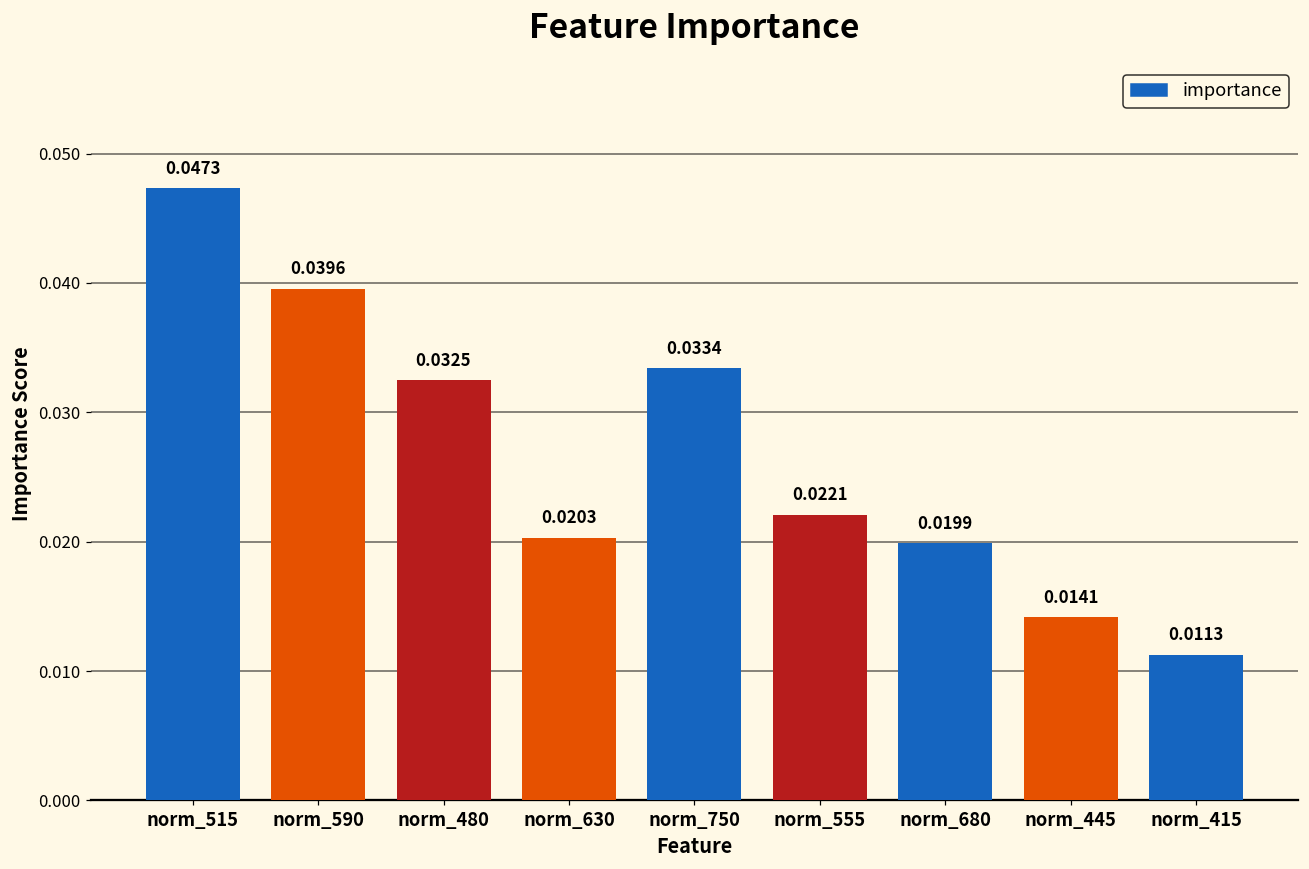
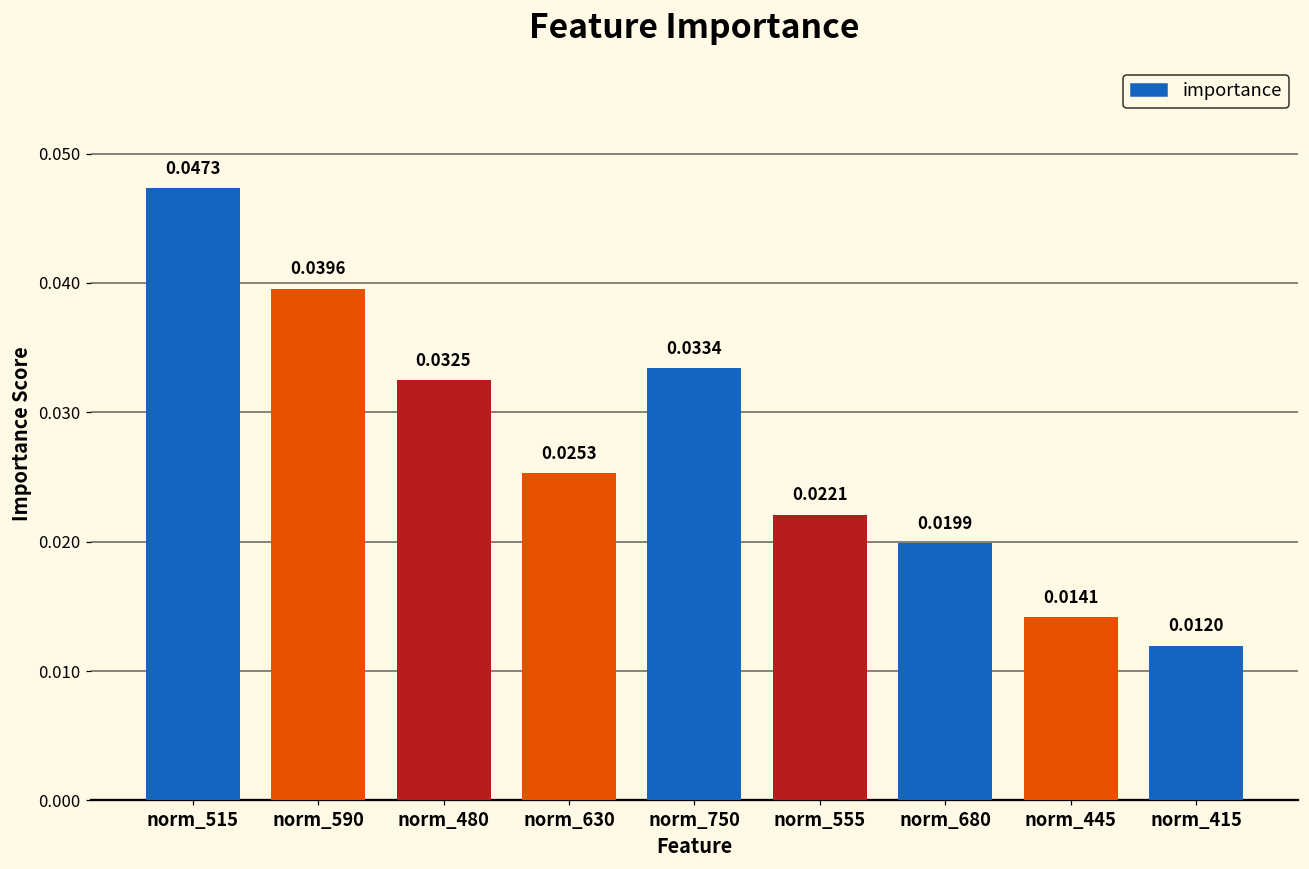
  {
    "norm_515": 0.0473,
    "norm_590": 0.0396,
    "norm_480": 0.0325,
-   "norm_630": 0.0203,
+   "norm_630": 0.0253,
    "norm_750": 0.0334,
    "norm_555": 0.0221,
    "norm_680": 0.0199,
    "norm_445": 0.0141,
-   "norm_415": 0.0113
+   "norm_415": 0.0120
  }
